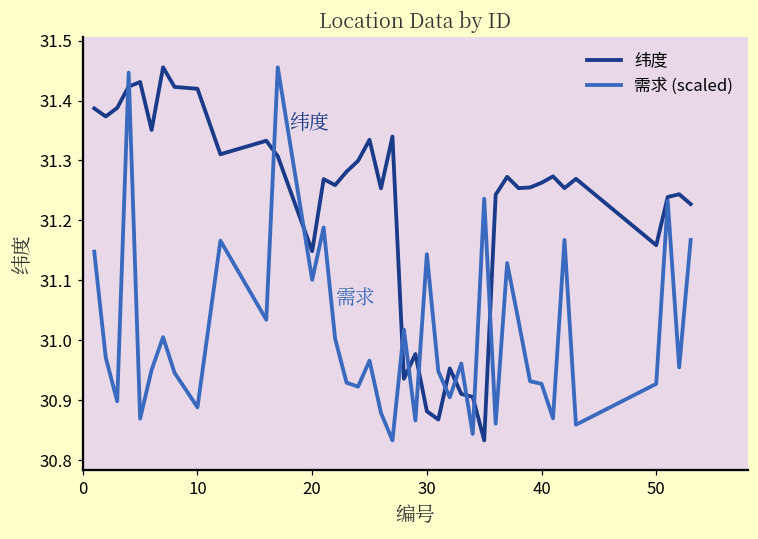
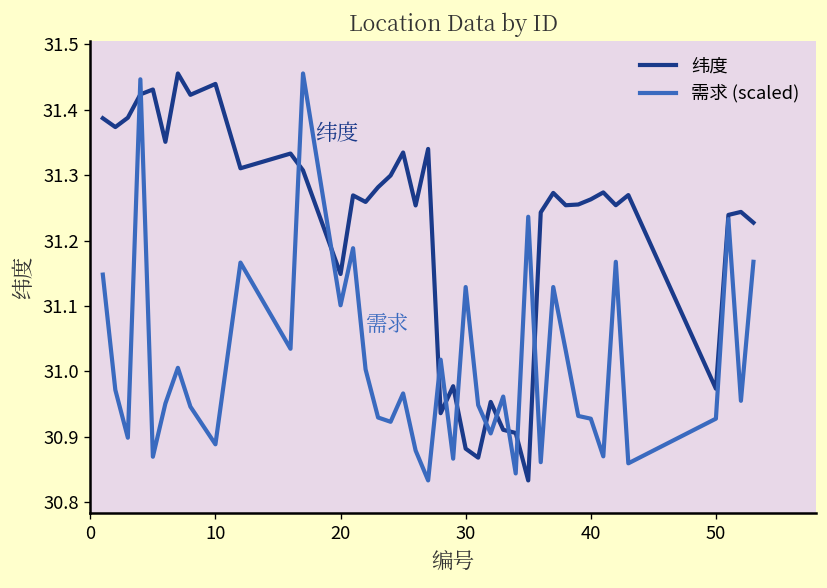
  {
    "纬度": {
-     "10": 31.42,
+     "10": 31.44,
      "20": 31.15,
      "30": 30.88,
      "40": 31.26,
-     "50": 31.16
+     "50": 30.97
    },
    "需求 (scaled)": {
      "10": 30.89,
      "20": 31.10,
-     "30": 31.14,
+     "30": 31.13,
      "40": 30.93,
      "50": 30.93
    }
  }
